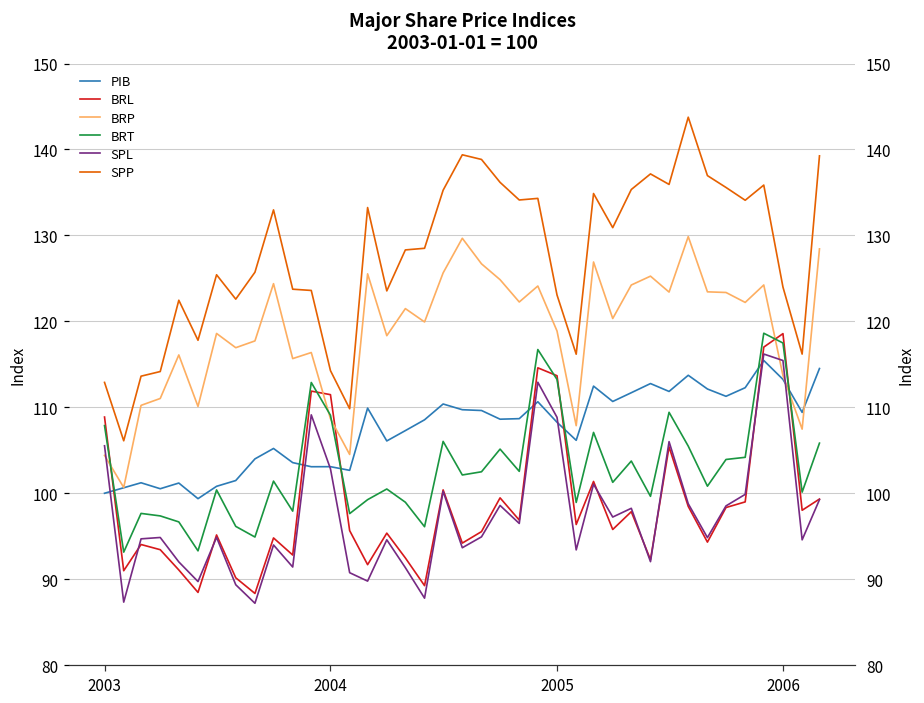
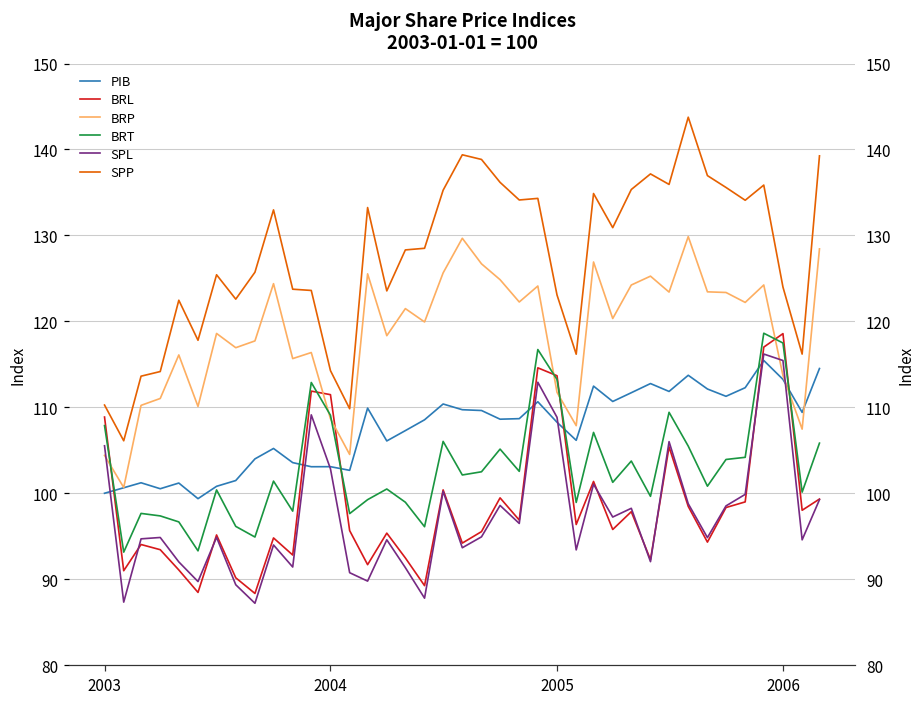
  {
    "PIB": {
      "2003": 100,
      "2005": 108,
      "2006": 113
    },
    "BRL": {
      "2003": 109,
      "2004": 111,
      "2005": 114,
      "2006": 119
    },
    "BRP": {
      "2003": 104,
      "2004": 109,
-     "2005": 119,
+     "2005": 112,
      "2006": 114
    },
    "BRT": {
      "2003": 108,
      "2004": 109,
      "2005": 113,
      "2006": 117
    },
    "SPL": {
      "2003": 106,
      "2005": 109,
      "2006": 115
    },
    "SPP": {
-     "2003": 113,
+     "2003": 110,
      "2004": 114,
      "2005": 123,
      "2006": 124
    }
  }
